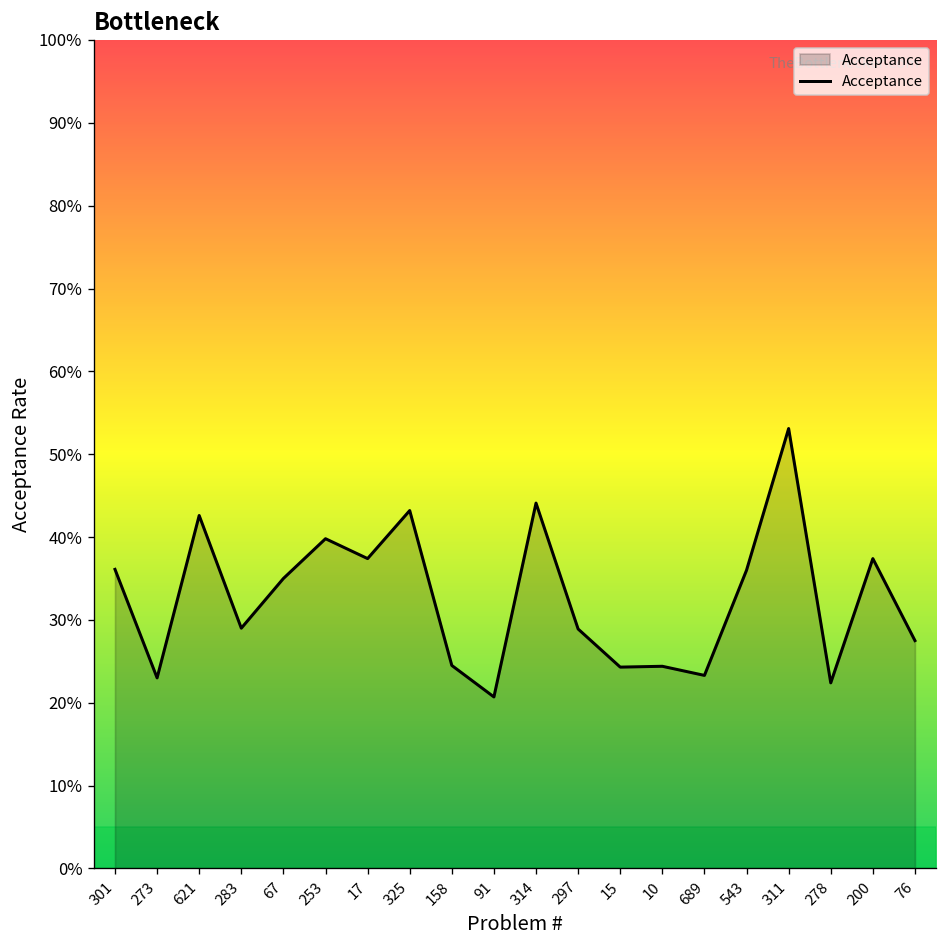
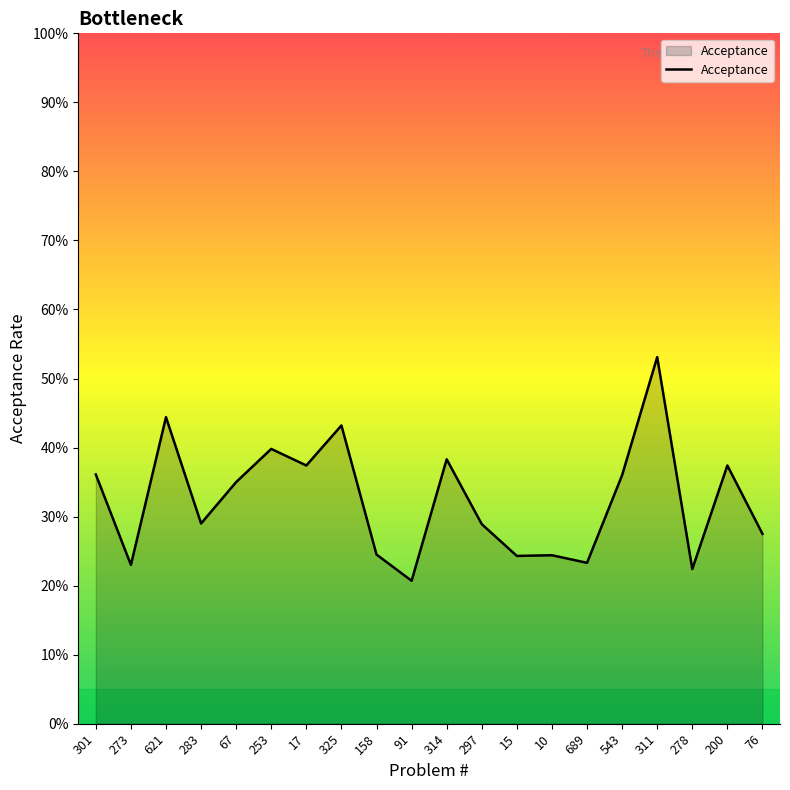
  {
    "301": "36%",
    "273": "23%",
-   "621": "43%",
+   "621": "44%",
    "283": "29%",
    "67": "35%",
    "253": "40%",
    "17": "37%",
    "325": "43%",
    "158": "25%",
    "91": "21%",
-   "314": "44%",
+   "314": "38%",
    "297": "29%",
    "15": "24%",
    "10": "24%",
    "689": "23%",
    "543": "36%",
    "311": "53%",
    "278": "22%",
    "200": "37%",
    "76": "28%"
  }
